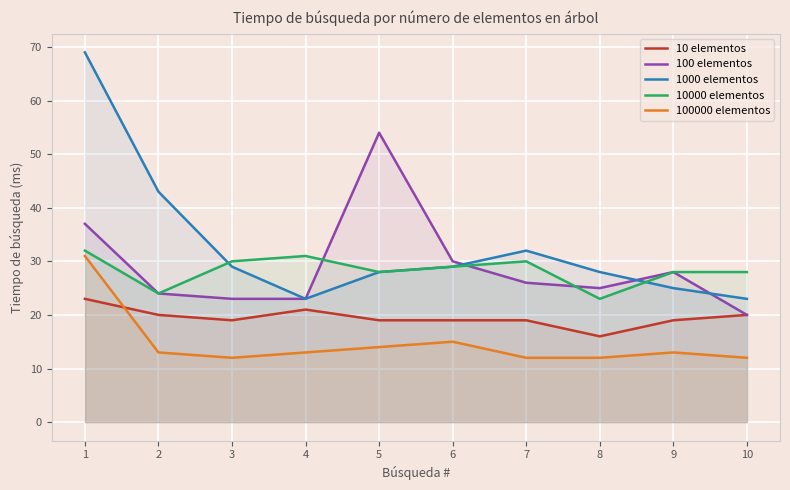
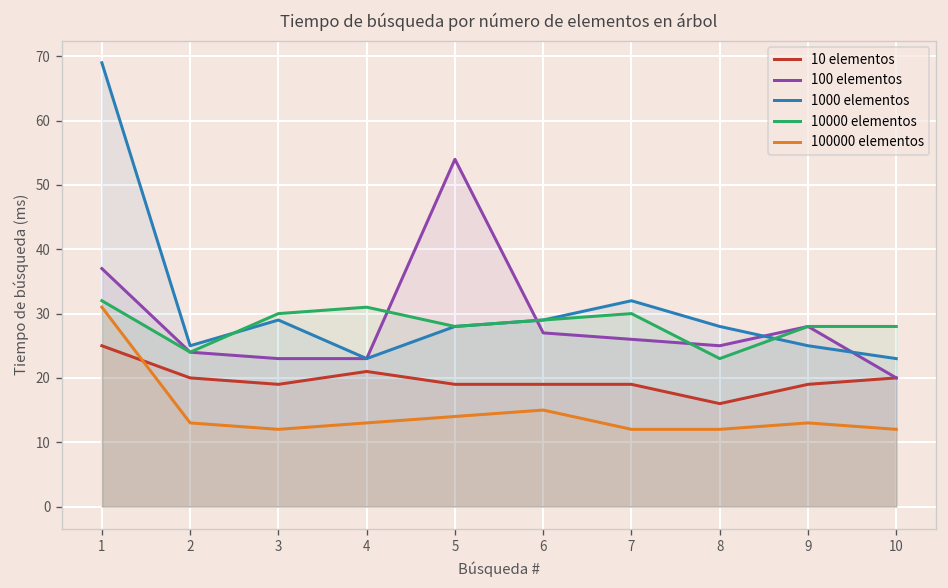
  {
    "10 elementos": {
-     "1": 23,
+     "1": 25,
      "2": 20,
      "3": 19,
      "4": 21,
      "5": 19,
      "6": 19,
      "7": 19,
      "8": 16,
      "9": 19
    },
    "100 elementos": {
      "1": 37,
      "3": 23,
      "5": 54,
-     "6": 30,
+     "6": 27,
      "7": 26,
      "8": 25
    },
    "1000 elementos": {
      "1": 69,
-     "2": 43,
+     "2": 25,
      "3": 29,
      "7": 32,
      "8": 28,
      "9": 25,
      "10": 23
    },
    "10000 elementos": {
      "1": 32,
      "3": 30,
      "4": 31,
      "7": 30,
      "8": 23,
      "10": 28
    },
    "100000 elementos": {
      "1": 31,
      "2": 13,
      "3": 12,
      "4": 13,
      "5": 14,
      "6": 15,
      "7": 12,
      "8": 12,
      "9": 13,
      "10": 12
    }
  }
